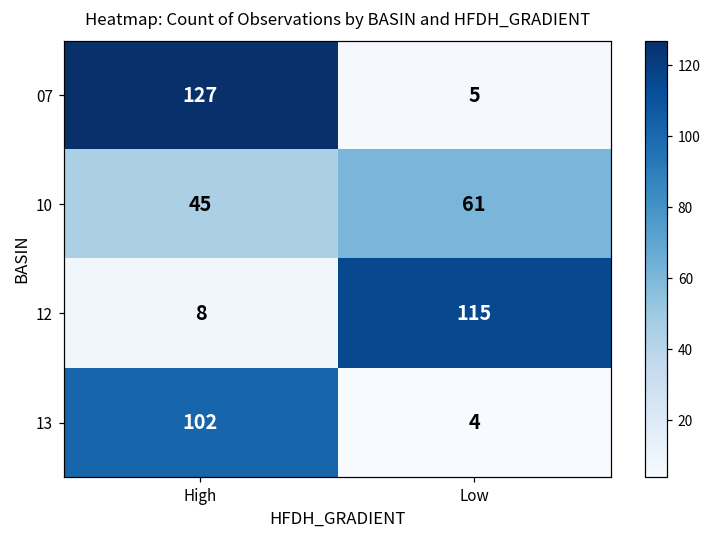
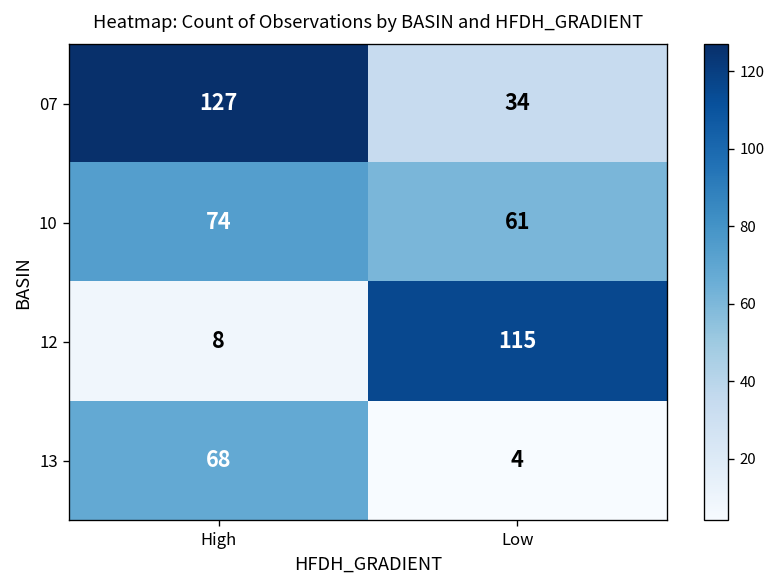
  {
    "07": {
      "High": 127,
-     "Low": 5
+     "Low": 34
    },
    "10": {
-     "High": 45,
+     "High": 74,
      "Low": 61
    },
    "12": {
      "High": 8,
      "Low": 115
    },
    "13": {
-     "High": 102,
+     "High": 68,
      "Low": 4
    }
  }
